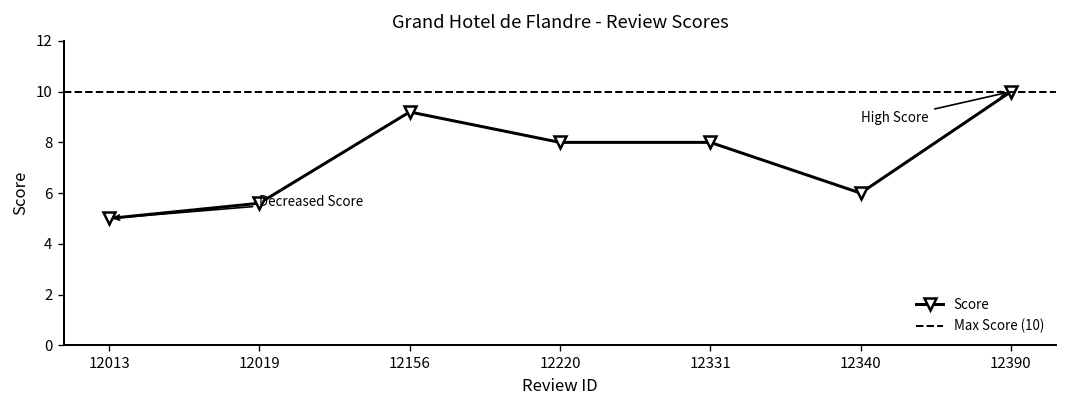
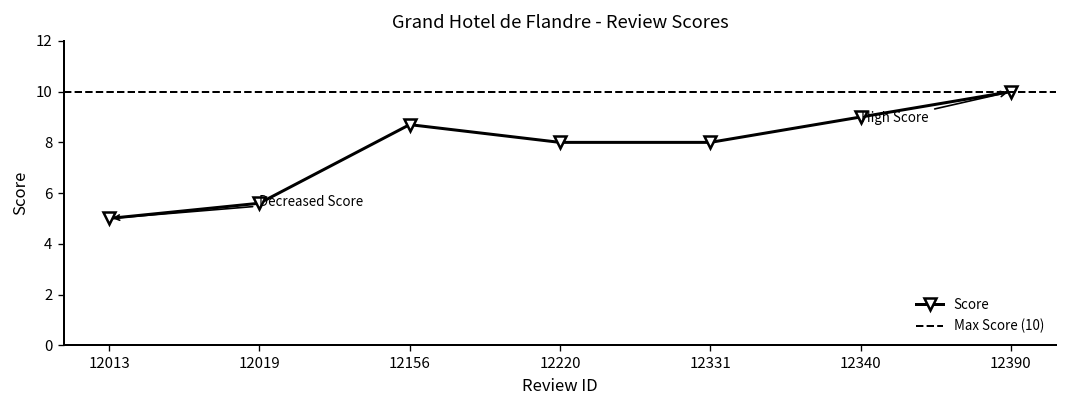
  {
    "12013": 5.0,
    "12019": 5.6,
-   "12156": 9.2,
+   "12156": 8.7,
    "12220": 8.0,
    "12331": 8.0,
-   "12340": 6,
+   "12340": 9,
    "12390": 10.0
  }
